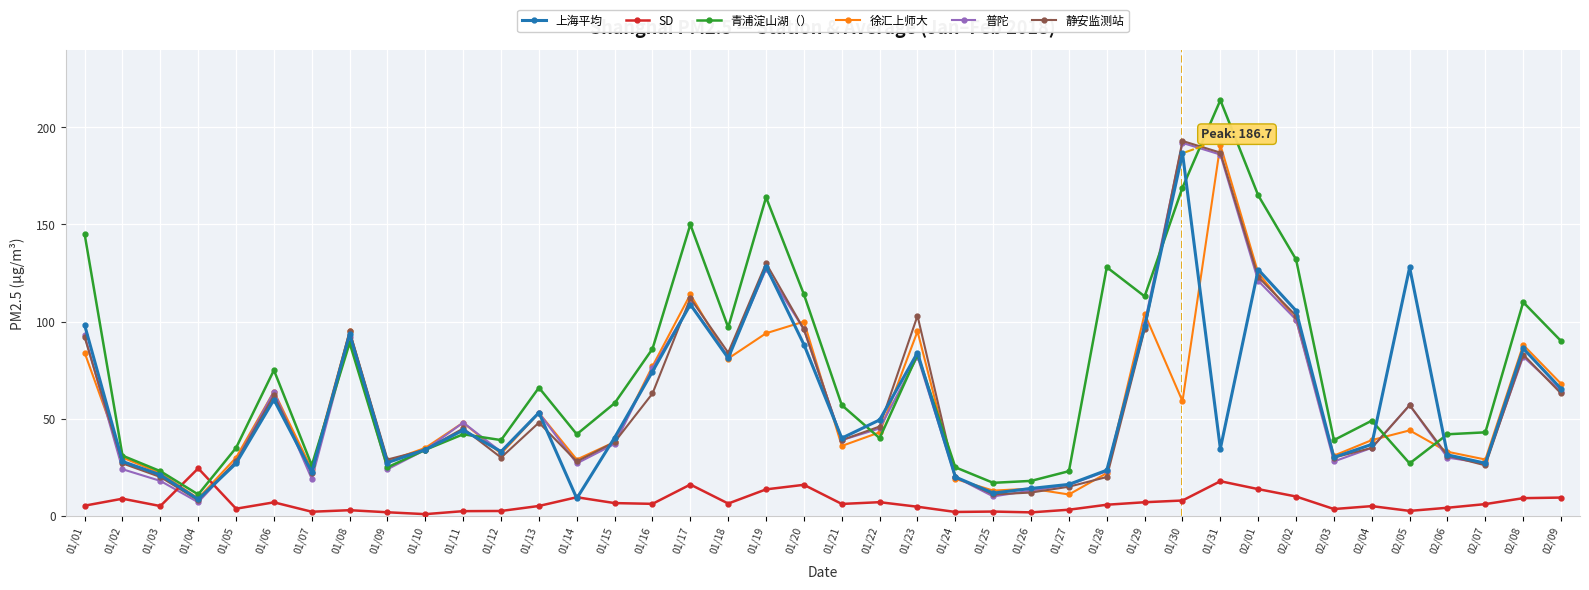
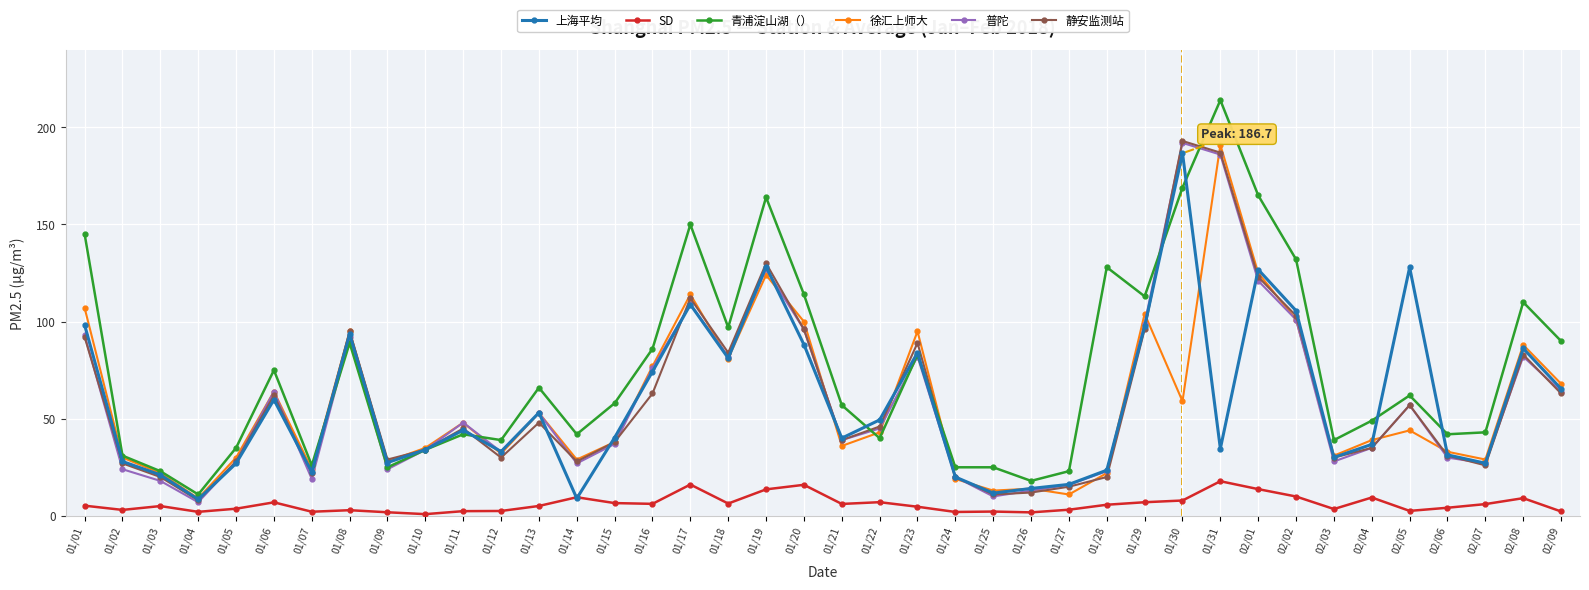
  {
    "上海平均": {
      "01/01": 98,
      "01/06": 60,
      "01/15": 40,
      "01/16": 74,
      "01/20": 88,
      "01/22": 49,
      "01/29": 98,
      "01/30": 187,
      "01/31": 35,
      "02/01": 127,
      "02/02": 106,
      "02/04": 37,
      "02/05": 128,
      "02/08": 86,
      "02/09": 65
    },
    "SD": {
      "01/01": 5,
-     "01/02": 9,
+     "01/02": 3,
      "01/03": 5,
-     "01/04": 24,
+     "01/04": 2,
      "01/05": 4,
      "01/06": 7,
      "01/07": 2,
      "01/08": 3,
      "01/09": 2,
      "01/10": 1,
      "01/11": 2,
      "01/12": 3,
      "01/13": 5,
      "01/15": 7,
      "01/16": 6,
      "01/17": 16,
      "01/18": 6,
      "01/19": 14,
      "01/20": 16,
      "01/21": 6,
      "01/22": 7,
      "01/23": 5,
      "01/24": 2,
      "01/25": 2,
      "01/26": 2,
      "01/27": 3,
      "01/28": 6,
      "01/29": 7,
      "01/30": 8,
      "01/31": 18,
      "02/01": 14,
      "02/02": 10,
      "02/03": 4,
-     "02/04": 5,
+     "02/04": 9,
      "02/05": 3,
      "02/06": 4,
      "02/07": 6,
      "02/08": 9,
-     "02/09": 9
+     "02/09": 2
    },
    "青浦淀山湖（）": {
      "01/01": 145,
      "01/04": 11,
      "01/05": 35,
      "01/06": 75,
      "01/07": 26,
      "01/08": 89,
      "01/11": 42,
      "01/12": 39,
      "01/13": 66,
      "01/14": 42,
      "01/15": 58,
      "01/16": 86,
      "01/17": 150,
      "01/18": 97,
      "01/19": 164,
      "01/20": 114,
      "01/21": 57,
      "01/22": 40,
      "01/24": 25,
-     "01/25": 17,
+     "01/25": 25,
      "01/26": 18,
      "01/27": 23,
      "01/28": 128,
      "01/29": 113,
      "01/30": 169,
      "01/31": 214,
      "02/01": 165,
      "02/02": 132,
      "02/03": 39,
      "02/04": 49,
-     "02/05": 27,
+     "02/05": 62,
      "02/06": 42,
      "02/07": 43,
      "02/08": 110,
      "02/09": 90
    },
    "徐汇上师大": {
-     "01/01": 84,
+     "01/01": 107,
      "01/05": 30,
      "01/07": 24,
      "01/17": 114,
-     "01/19": 94,
+     "01/19": 124,
      "01/20": 100,
      "01/21": 36,
      "01/22": 43,
      "01/23": 95,
      "01/27": 11,
      "01/29": 104,
      "01/30": 59,
      "02/01": 125,
      "02/04": 39,
      "02/05": 44,
      "02/06": 33,
      "02/07": 29,
      "02/08": 88,
      "02/09": 68
    },
    "普陀": {
      "01/02": 24,
      "01/03": 18,
      "01/07": 19,
      "01/08": 92,
      "01/29": 99,
      "02/01": 121,
      "02/03": 28
    },
    "静安监测站": {
      "01/06": 62,
      "01/12": 30,
      "01/13": 48,
      "01/16": 63,
      "01/17": 112,
      "01/18": 84,
      "01/19": 130,
-     "01/23": 103,
+     "01/23": 89,
      "01/28": 20,
      "01/29": 96,
      "02/01": 123,
      "02/02": 103
    }
  }
